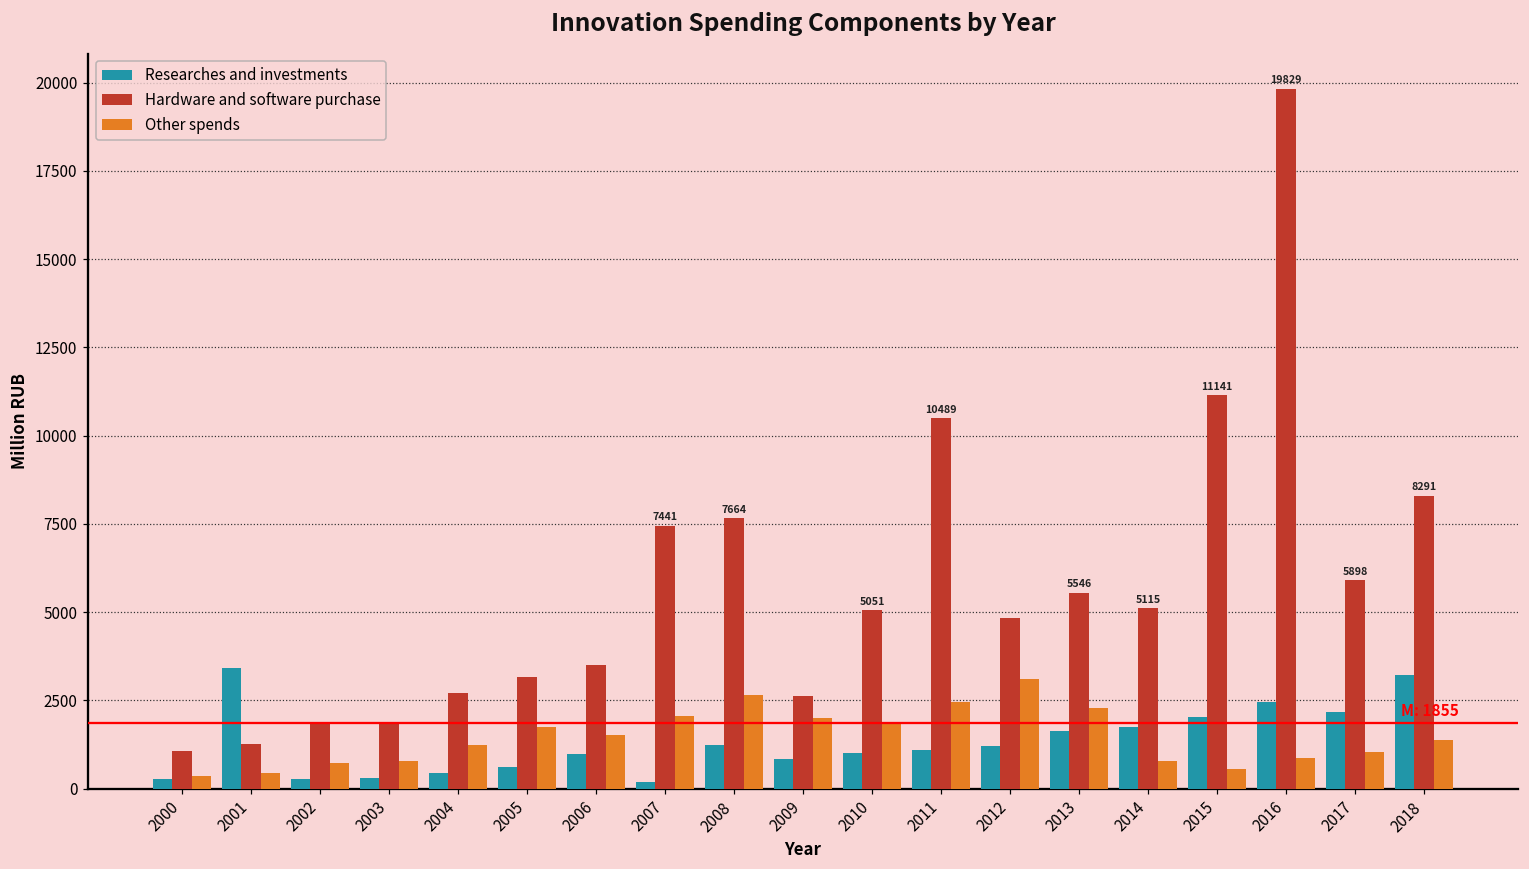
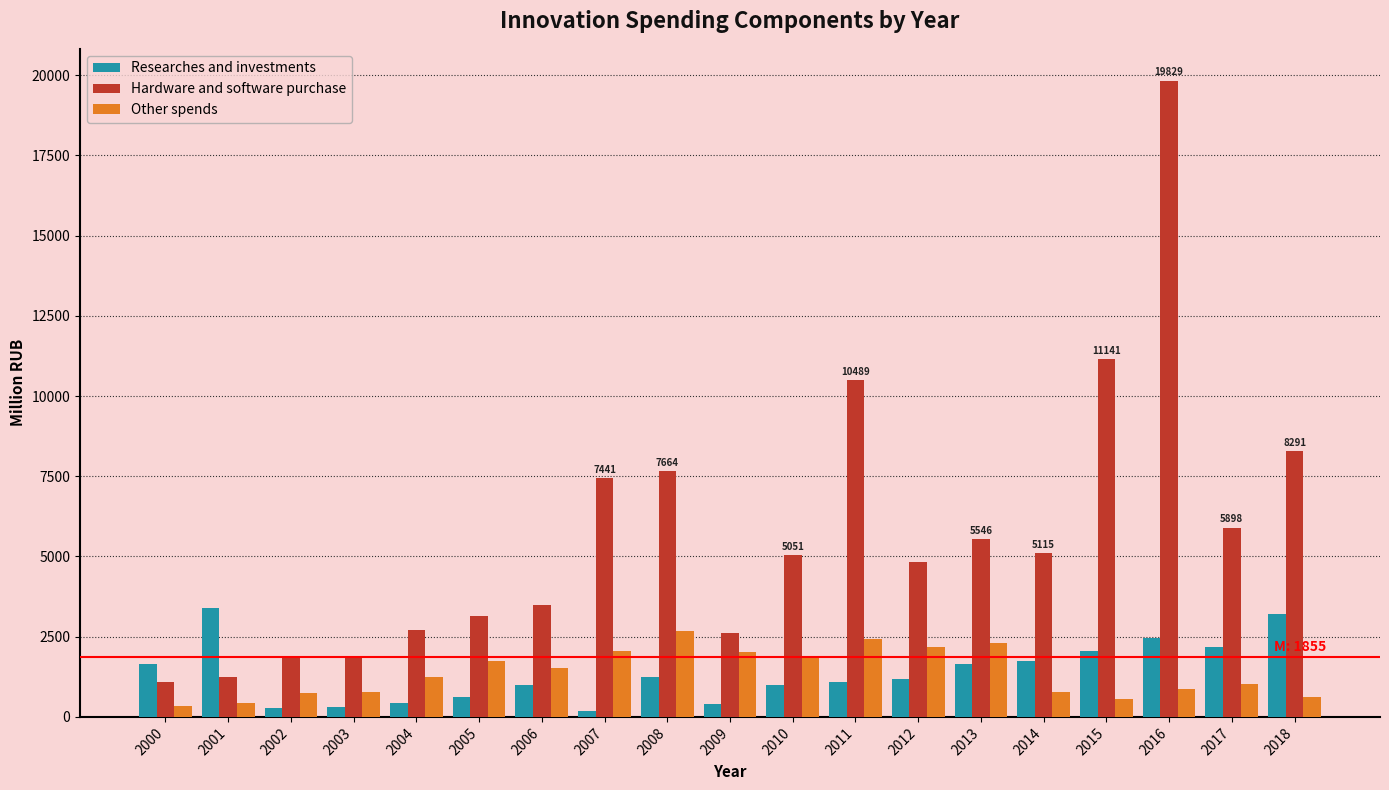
  {
    "Researches and investments": {
-     "2000": 300,
+     "2000": 1700,
      "2001": 3400,
      "2002": 300,
      "2003": 300,
      "2004": 400,
      "2005": 600,
      "2006": 1000,
      "2007": 200,
      "2008": 1200,
-     "2009": 800,
+     "2009": 400,
      "2010": 1000,
      "2011": 1100,
      "2012": 1200,
      "2013": 1600,
      "2014": 1800,
      "2015": 2000,
      "2016": 2500,
      "2017": 2200,
      "2018": 3200
    },
    "Hardware and software purchase": {
      "2007": 7441,
      "2011": 10489,
      "2013": 5546,
      "2014": 5115,
      "2015": 11141,
      "2016": 19829,
      "2018": 8291
    },
    "Other spends": {
      "2000": 300,
      "2001": 400,
      "2002": 700,
      "2003": 800,
      "2004": 1200,
      "2005": 1700,
      "2006": 1500,
      "2007": 2100,
      "2008": 2700,
      "2009": 2000,
      "2010": 1900,
      "2011": 2400,
-     "2012": 3100,
+     "2012": 2200,
      "2013": 2300,
      "2014": 800,
      "2015": 500,
      "2016": 900,
      "2017": 1000,
-     "2018": 1400
+     "2018": 600
    }
  }
